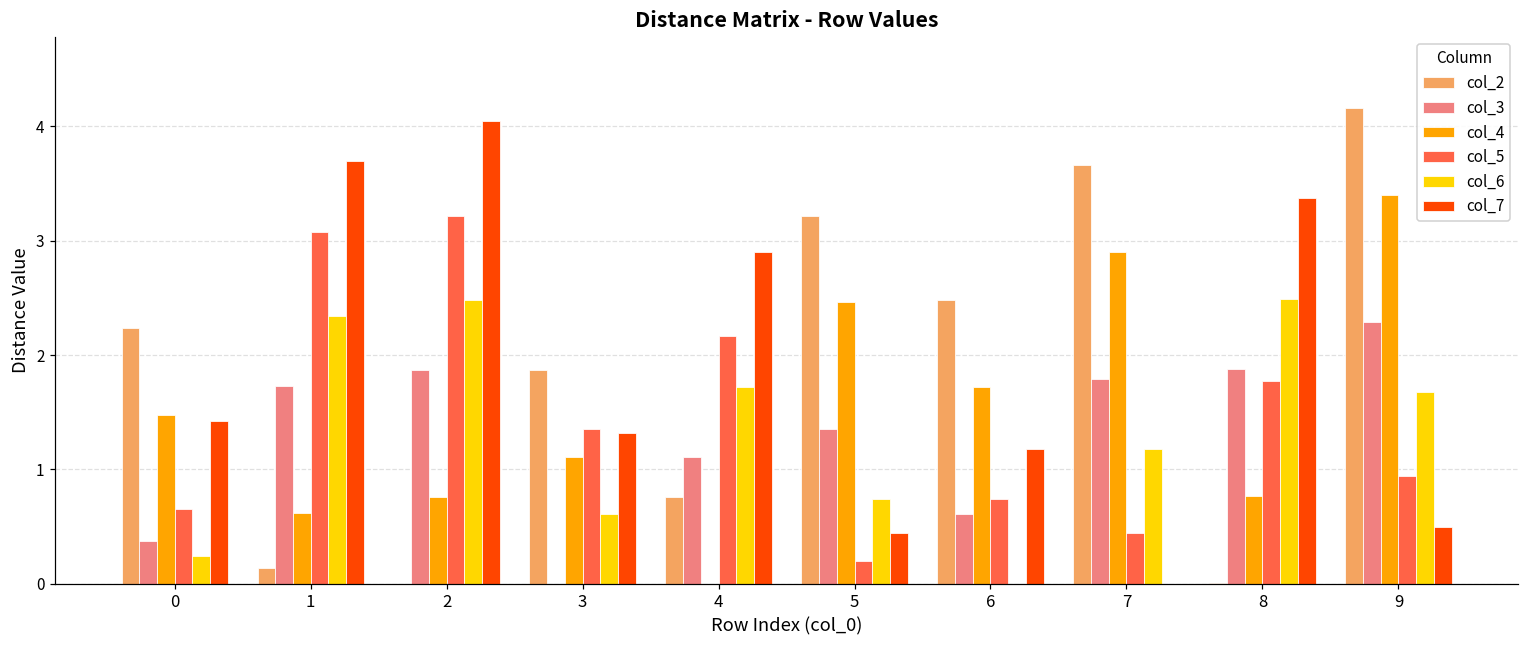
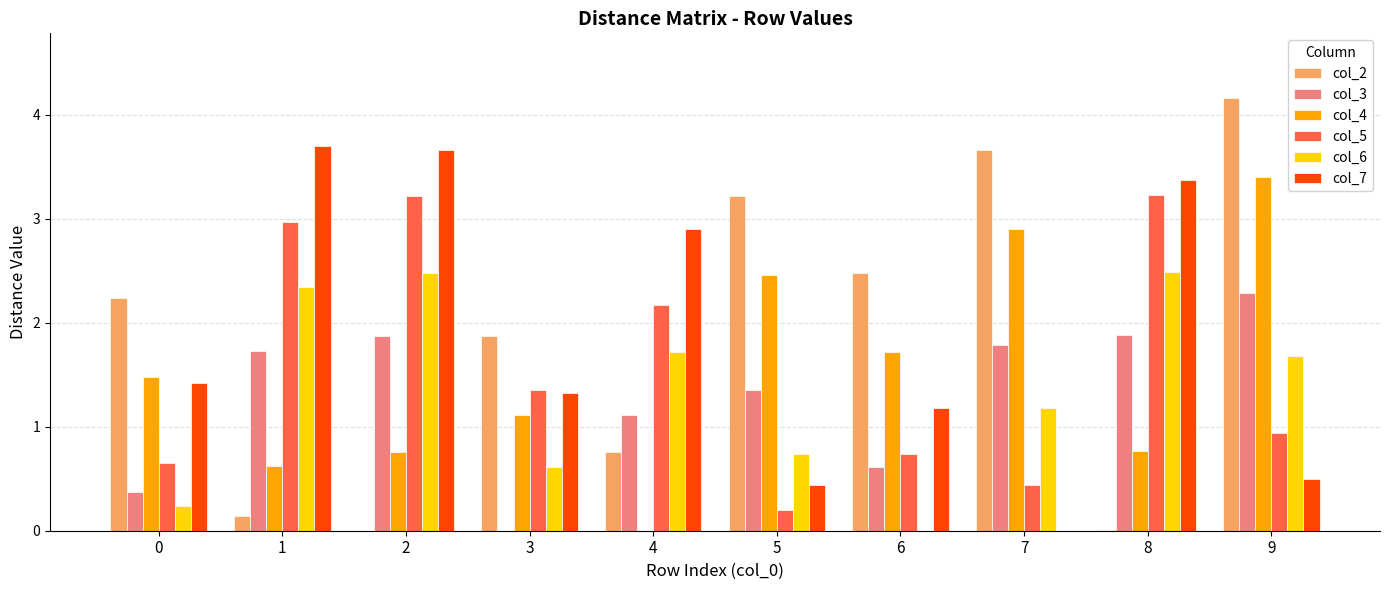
  {
    "col_5": {
      "0": 0.65,
-     "1": 3.08,
+     "1": 2.97,
      "2": 3.22,
      "3": 1.35,
      "4": 2.17,
      "5": 0.20,
      "6": 0.74,
      "7": 0.44,
-     "8": 1.77,
+     "8": 3.23,
      "9": 0.94
    },
    "col_7": {
      "0": 1.42,
      "1": 3.70,
-     "2": 4.05,
+     "2": 3.66,
      "3": 1.32,
      "4": 2.90,
      "5": 0.44,
      "6": 1.18,
      "7": 0.00,
      "8": 3.37,
      "9": 0.50
    }
  }
